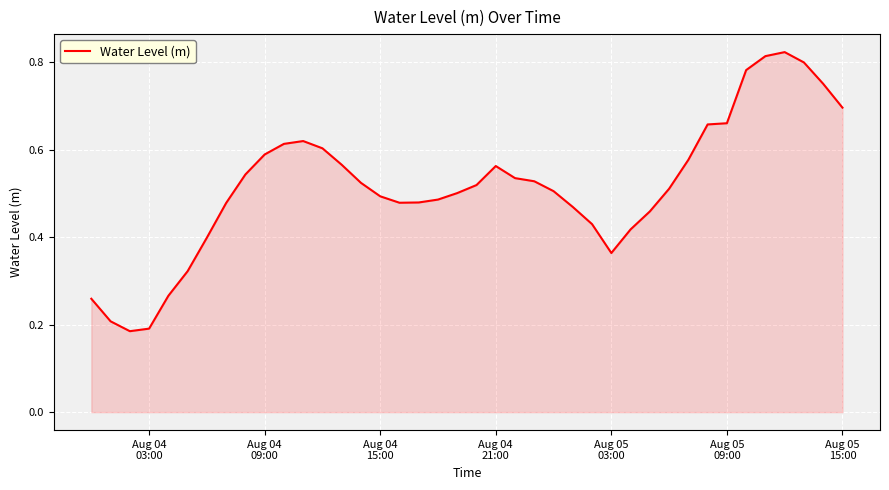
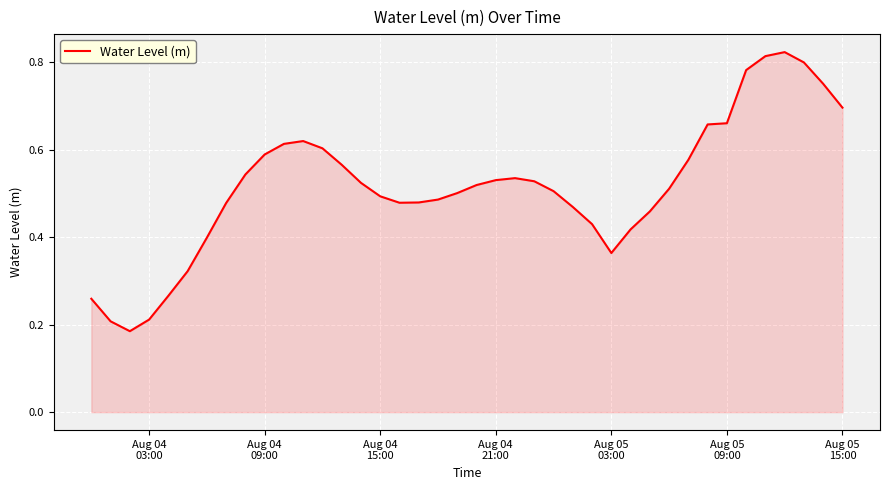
  {
-   "Aug 04 03:00": 0.19,
+   "Aug 04 03:00": 0.21,
    "Aug 04 09:00": 0.59,
    "Aug 04 15:00": 0.49,
-   "Aug 04 21:00": 0.56,
+   "Aug 04 21:00": 0.53,
    "Aug 05 03:00": 0.36,
    "Aug 05 09:00": 0.66,
    "Aug 05 15:00": 0.70
  }
